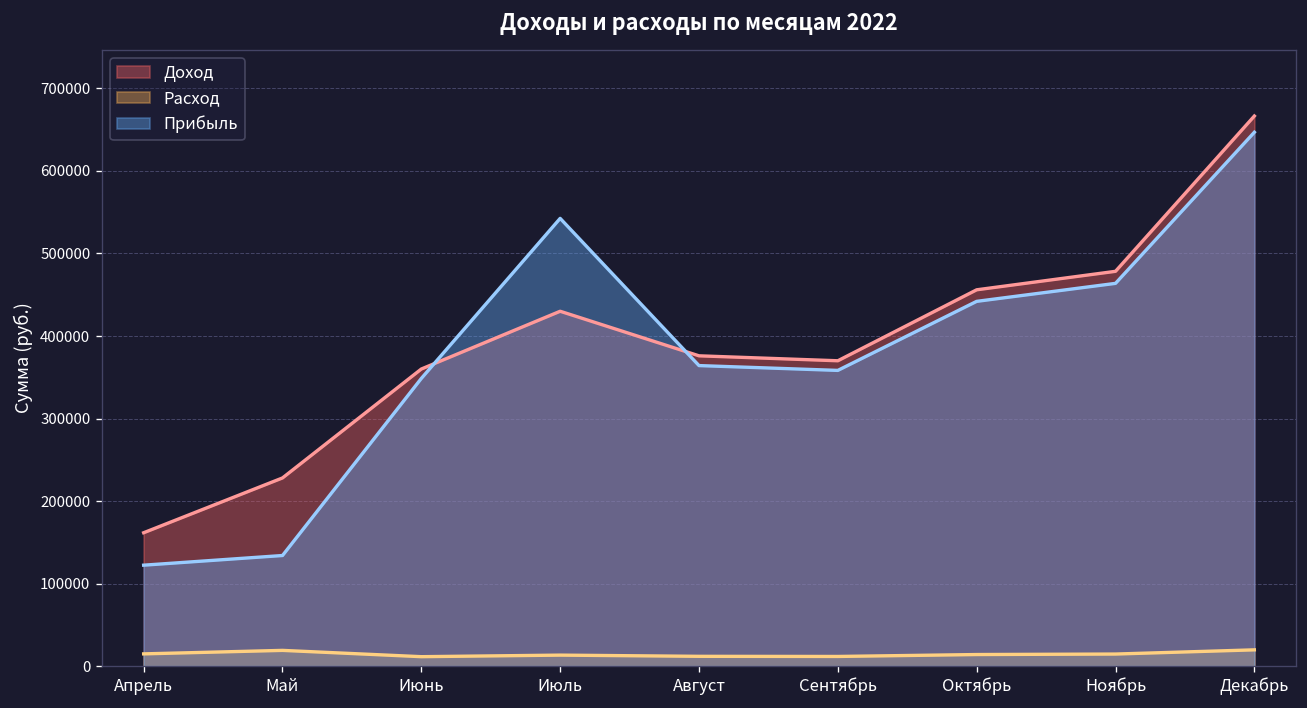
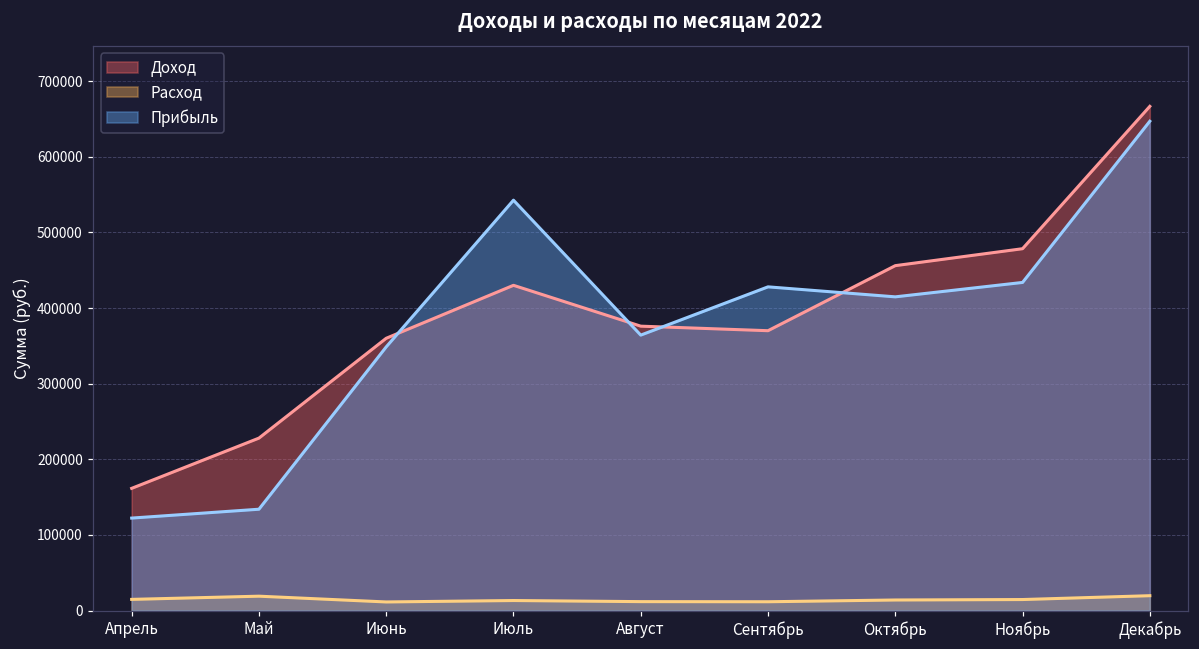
  {
    "Прибыль": {
      "Апрель": 120000,
      "Май": 130000,
      "Июнь": 350000,
      "Июль": 540000,
      "Август": 360000,
-     "Сентябрь": 360000,
-     "Октябрь": 440000,
-     "Ноябрь": 460000,
+     "Сентябрь": 430000,
+     "Октябрь": 410000,
+     "Ноябрь": 430000,
      "Декабрь": 650000
    }
  }
